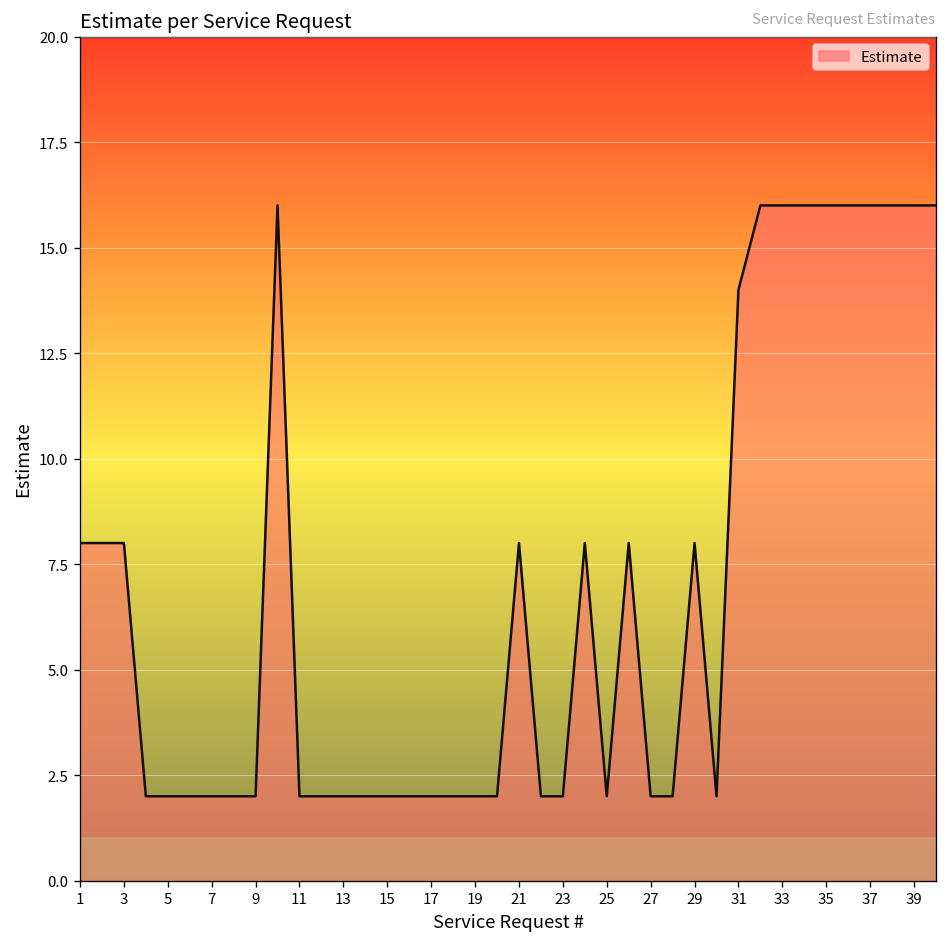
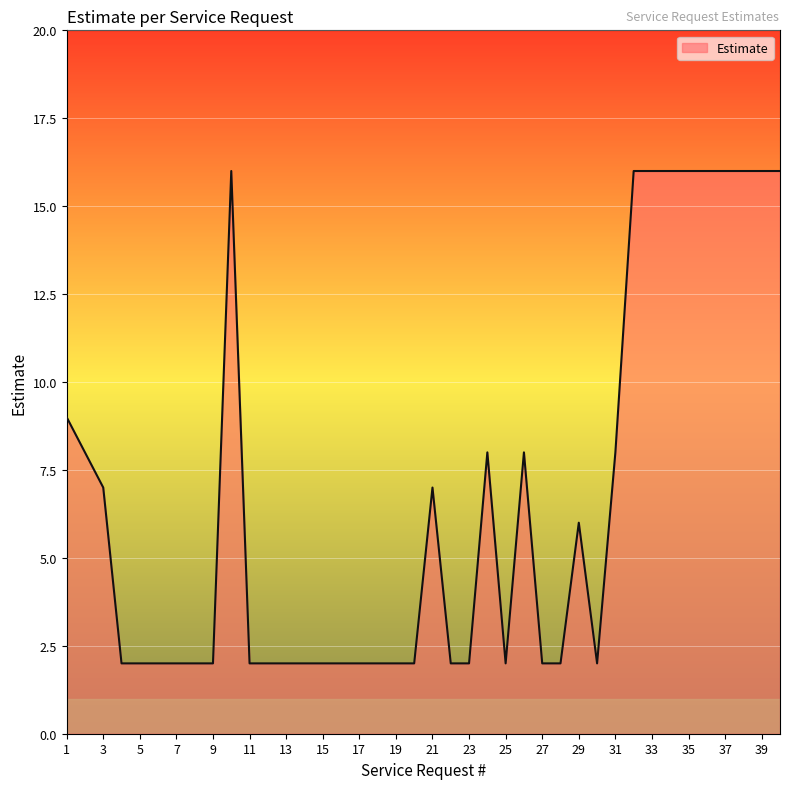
  {
-   "1": 8,
-   "3": 8,
+   "1": 9,
+   "3": 7,
    "5": 2,
    "7": 2,
    "9": 2,
    "11": 2,
    "13": 2,
    "15": 2,
    "17": 2,
    "19": 2,
-   "21": 8,
+   "21": 7,
    "23": 2,
    "25": 2,
    "27": 2,
-   "29": 8,
-   "31": 14,
+   "29": 6,
+   "31": 8,
    "33": 16,
    "35": 16,
    "37": 16,
    "39": 16
  }
